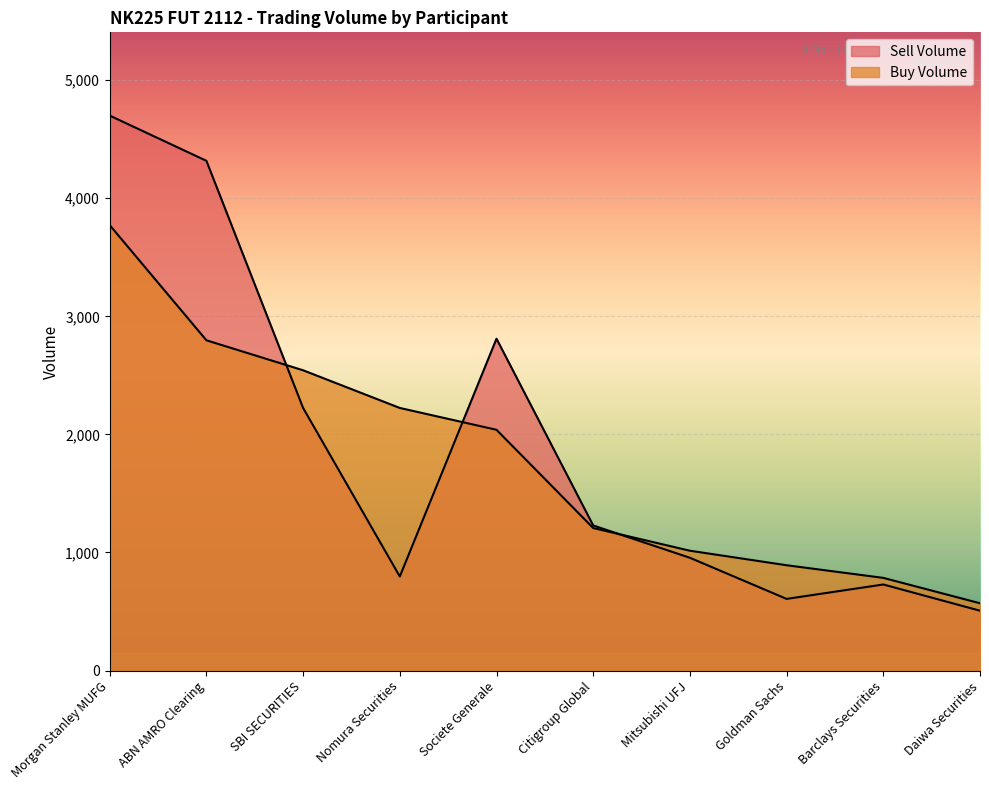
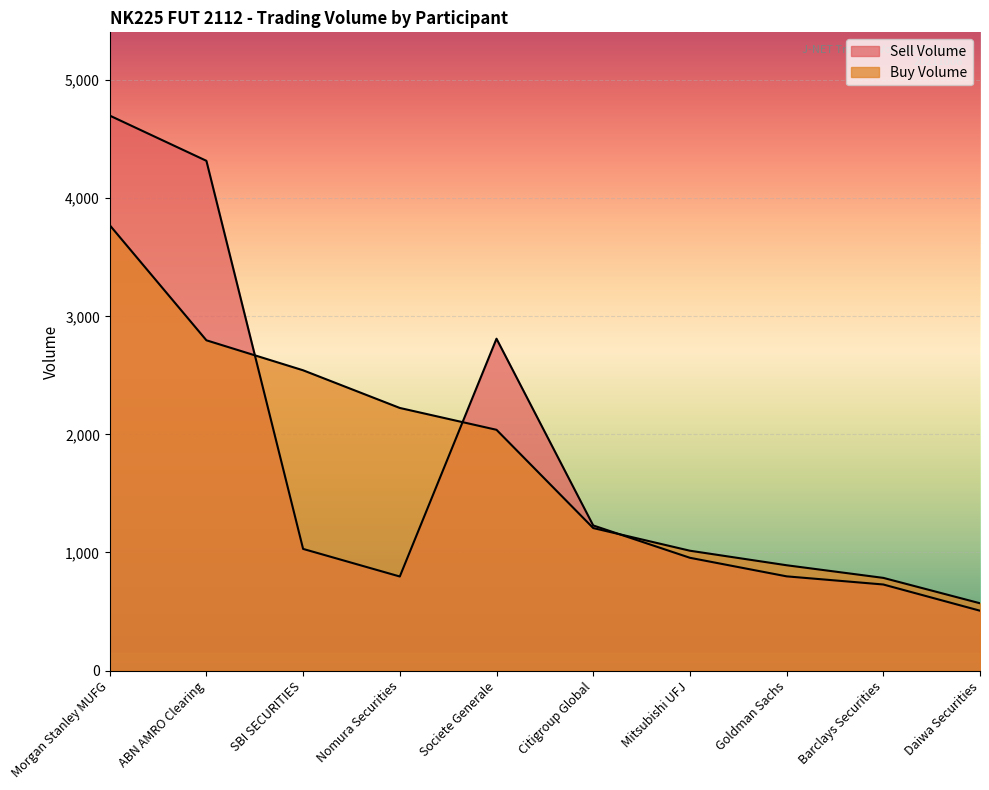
  {
    "Sell Volume": {
      "Morgan Stanley MUFG": "4,700",
      "ABN AMRO Clearing": "4,320",
-     "SBI SECURITIES": "2,220",
+     "SBI SECURITIES": "1,030",
      "Nomura Securities": "800",
      "Societe Generale": "2,810",
      "Mitsubishi UFJ": "960",
-     "Goldman Sachs": "610",
+     "Goldman Sachs": "800",
      "Barclays Securities": "730",
      "Daiwa Securities": "510"
    },
    "Buy Volume": {
      "Morgan Stanley MUFG": "3,770",
      "ABN AMRO Clearing": "2,800",
      "SBI SECURITIES": "2,540",
      "Nomura Securities": "2,220",
      "Societe Generale": "2,040",
      "Mitsubishi UFJ": "1,020",
      "Goldman Sachs": "890",
      "Barclays Securities": "790",
      "Daiwa Securities": "570"
    }
  }
